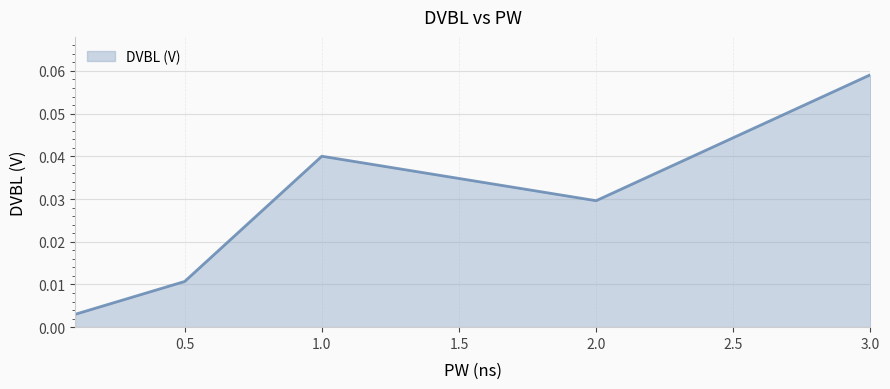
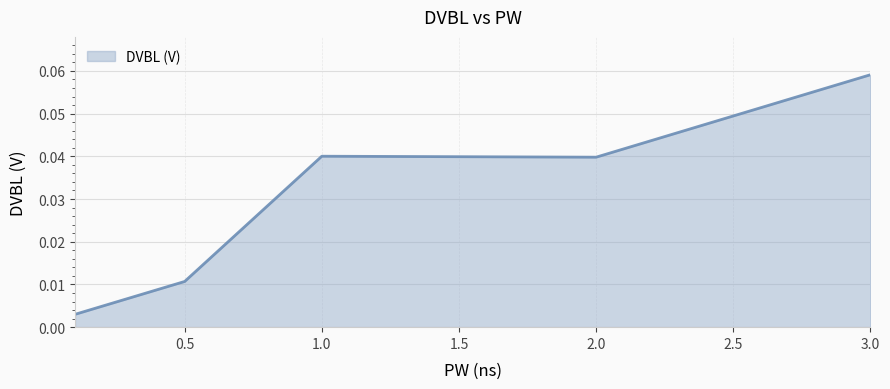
  {
    "0.5": 0.011,
    "1.0": 0.040,
-   "2.0": 0.030,
+   "2.0": 0.040,
    "3.0": 0.059
  }
